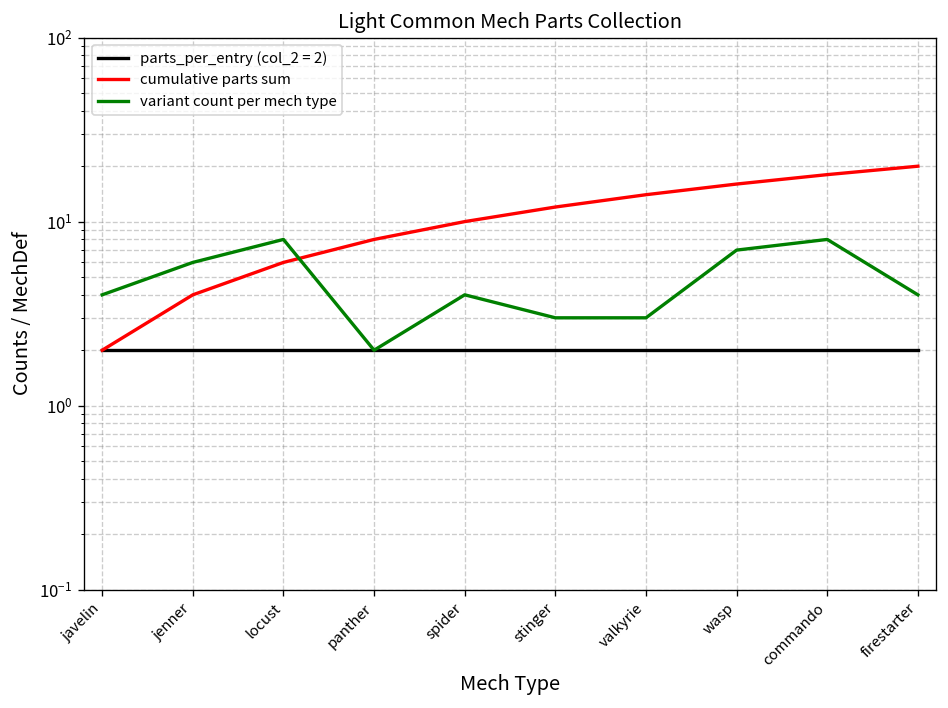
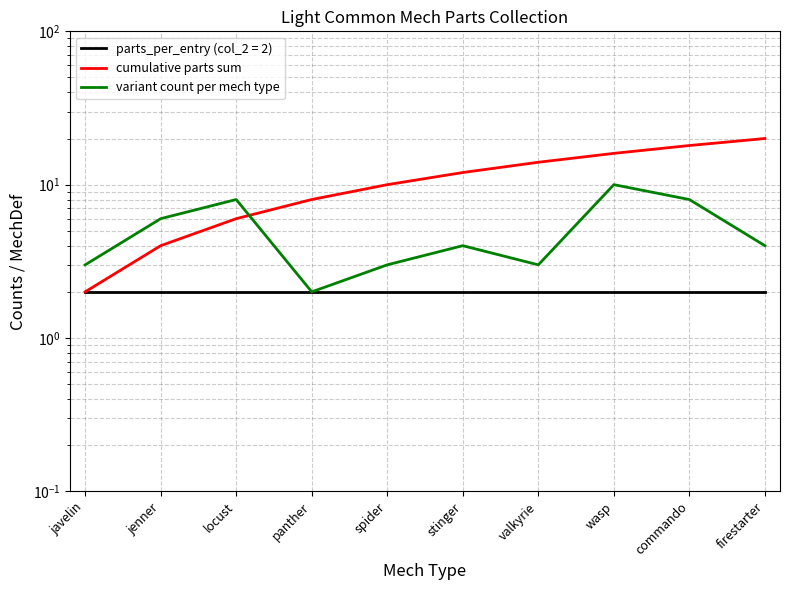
  {
    "parts_per_entry (col_2 = 2)": {
      "jenner": 2,
      "locust": 2,
      "spider": 2,
      "stinger": 2,
      "valkyrie": 2,
      "wasp": 2,
      "commando": 2,
      "firestarter": 2
    },
    "cumulative parts sum": {
      "jenner": 4,
      "locust": 6,
      "panther": 8,
      "spider": 10,
      "stinger": 12,
      "valkyrie": 14,
      "wasp": 16,
      "commando": 18,
      "firestarter": 20
    },
    "variant count per mech type": {
-     "javelin": 4,
+     "javelin": 3,
      "jenner": 6,
      "locust": 8,
-     "spider": 4,
-     "stinger": 3,
+     "spider": 3,
+     "stinger": 4,
      "valkyrie": 3,
-     "wasp": 7,
+     "wasp": 10,
      "commando": 8,
      "firestarter": 4
    }
  }
